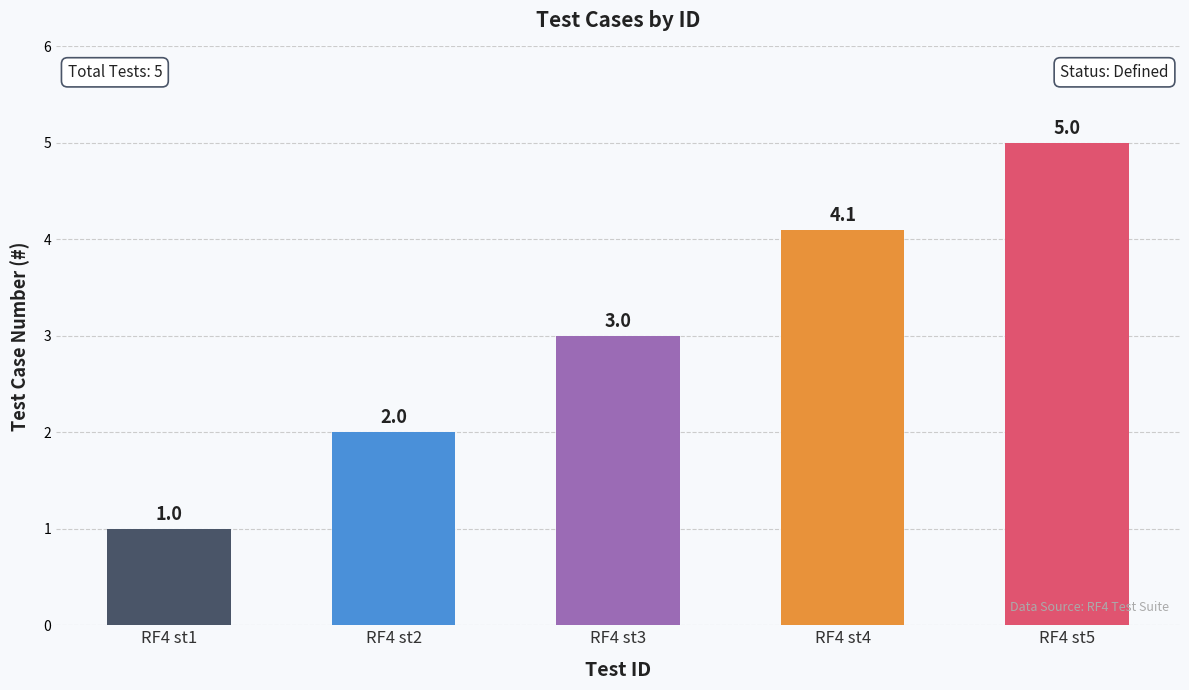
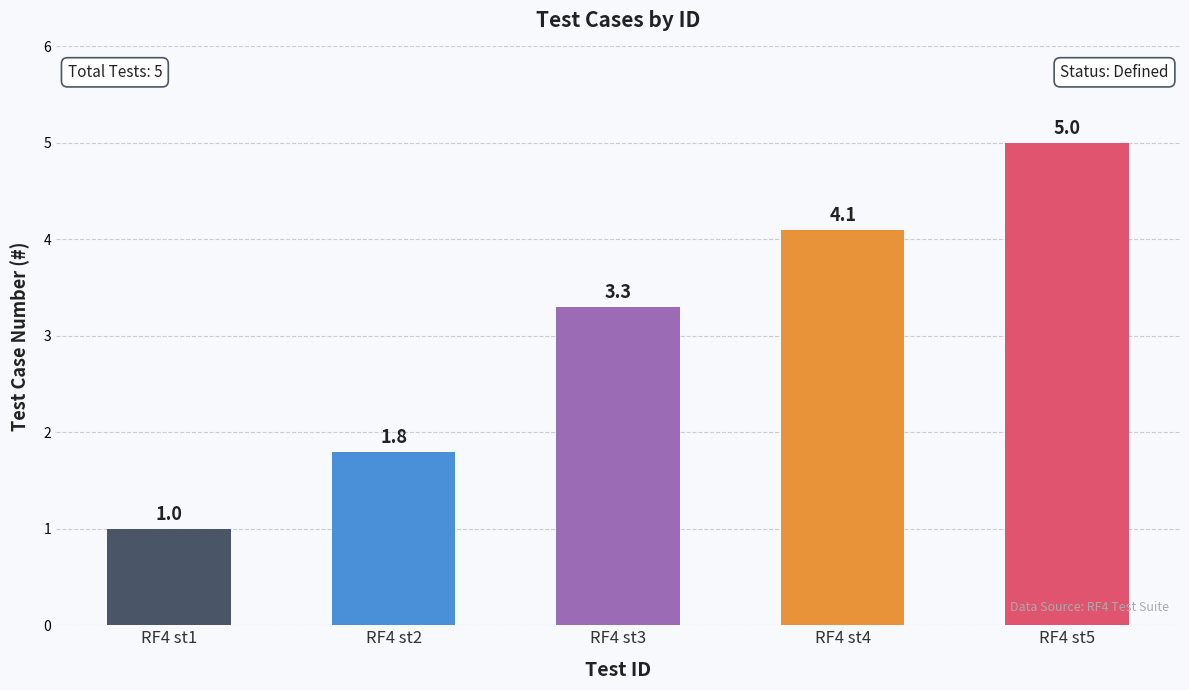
  {
    "RF4 st1": 1.0,
-   "RF4 st2": 2.0,
-   "RF4 st3": 3.0,
+   "RF4 st2": 1.8,
+   "RF4 st3": 3.3,
    "RF4 st4": 4.1,
    "RF4 st5": 5.0
  }
